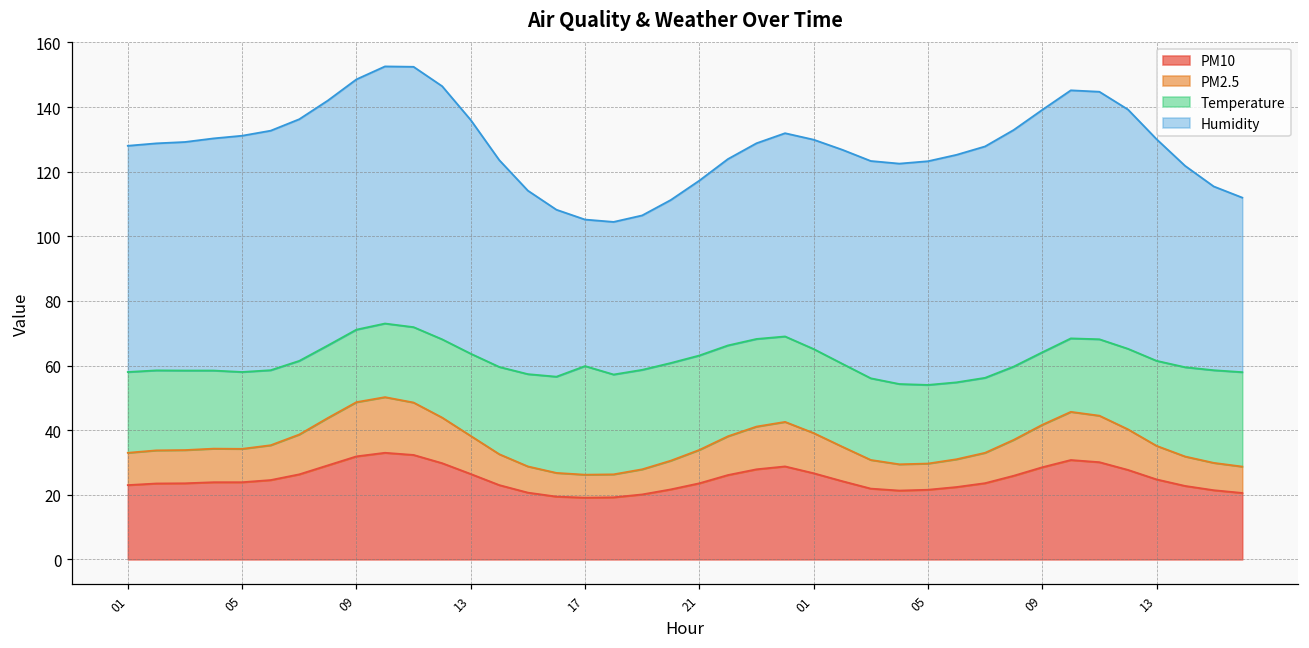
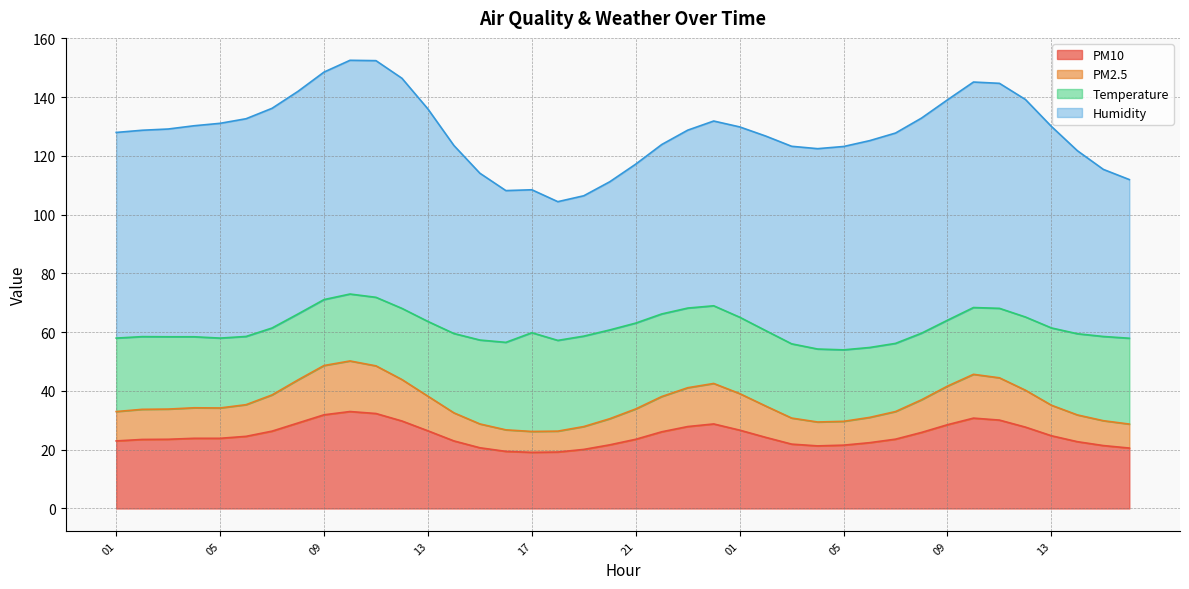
  {
    "Temperature": {
      "17": 34,
      "21": 29
    },
    "Humidity": {
-     "17": 45,
+     "17": 49,
      "21": 54
    }
  }
